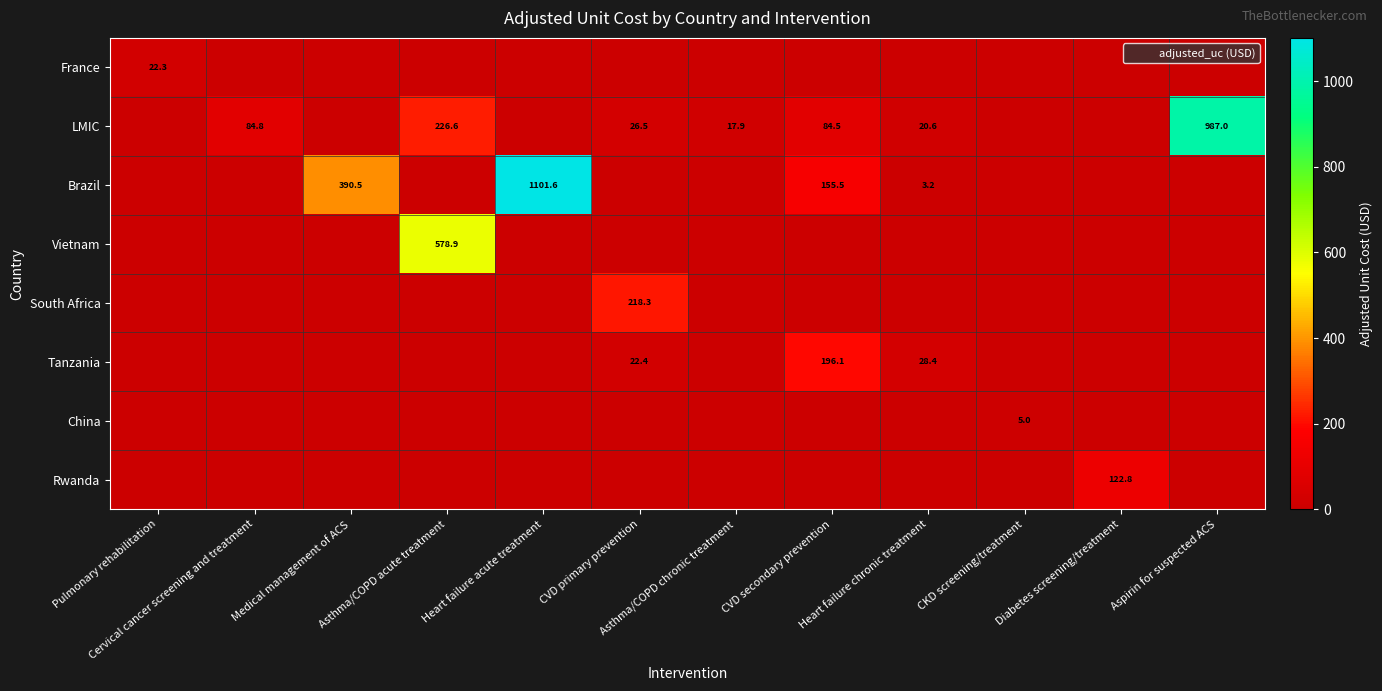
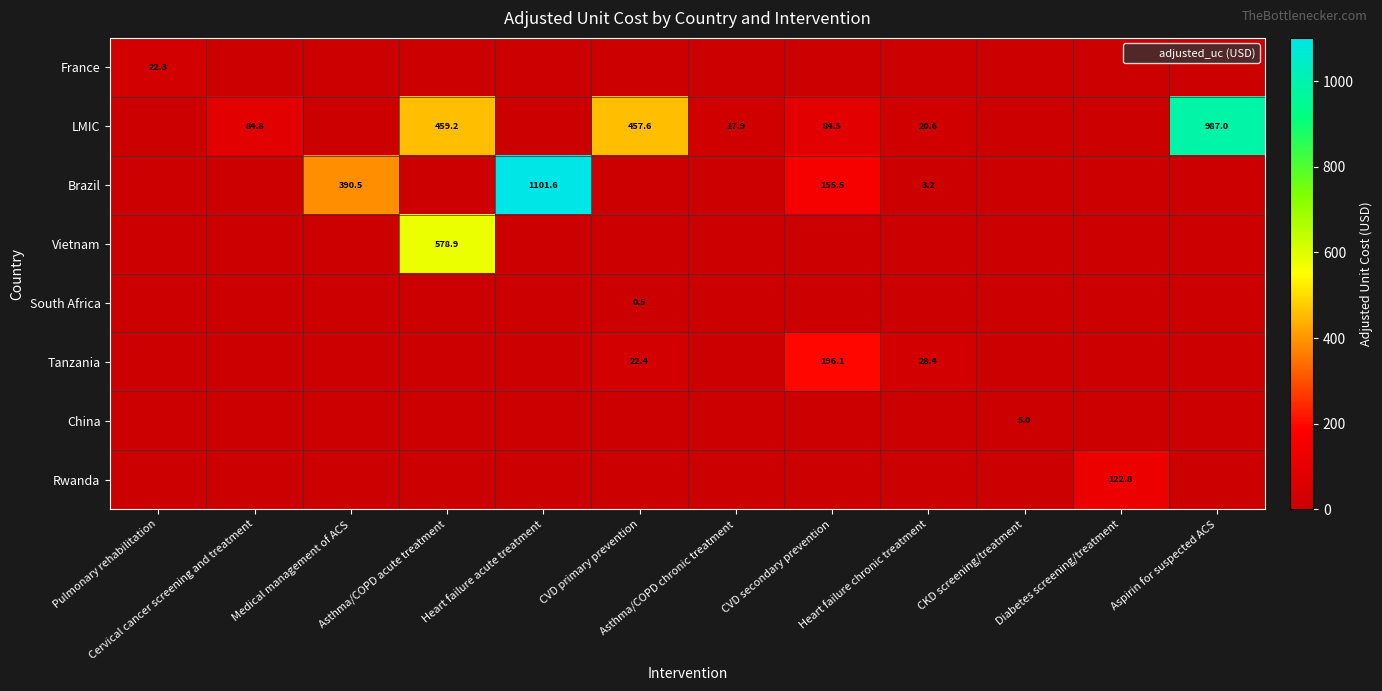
  {
    "France": {
      "Pulmonary rehabilitation": 22.3
    },
    "LMIC": {
      "Cervical cancer screening and treatment": 84.8,
-     "Asthma/COPD acute treatment": 226.6,
-     "CVD primary prevention": 26.5,
+     "Asthma/COPD acute treatment": 459.2,
+     "CVD primary prevention": 457.6,
      "Asthma/COPD chronic treatment": 17.9,
      "CVD secondary prevention": 84.5,
      "Heart failure chronic treatment": 20.6,
      "Aspirin for suspected ACS": 987.0
    },
    "Brazil": {
      "Medical management of ACS": 390.5,
      "Heart failure acute treatment": 1101.6,
      "CVD secondary prevention": 155.5,
      "Heart failure chronic treatment": 3.2
    },
    "Vietnam": {
      "Asthma/COPD acute treatment": 578.9
    },
    "South Africa": {
-     "CVD primary prevention": 218.3
+     "CVD primary prevention": 0.5
    },
    "Tanzania": {
      "CVD primary prevention": 22.4,
      "CVD secondary prevention": 196.1,
      "Heart failure chronic treatment": 28.4
    },
    "China": {
      "CKD screening/treatment": 5.0
    },
    "Rwanda": {
      "Diabetes screening/treatment": 122.8
    }
  }
